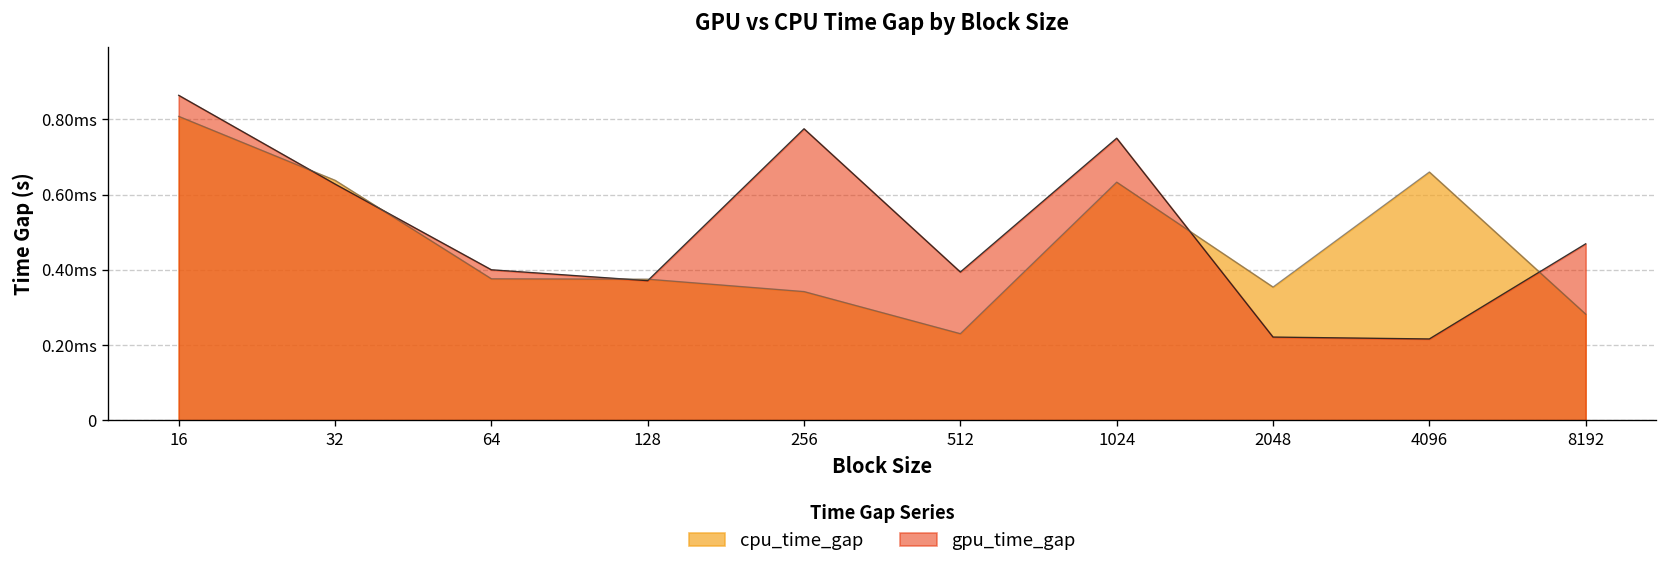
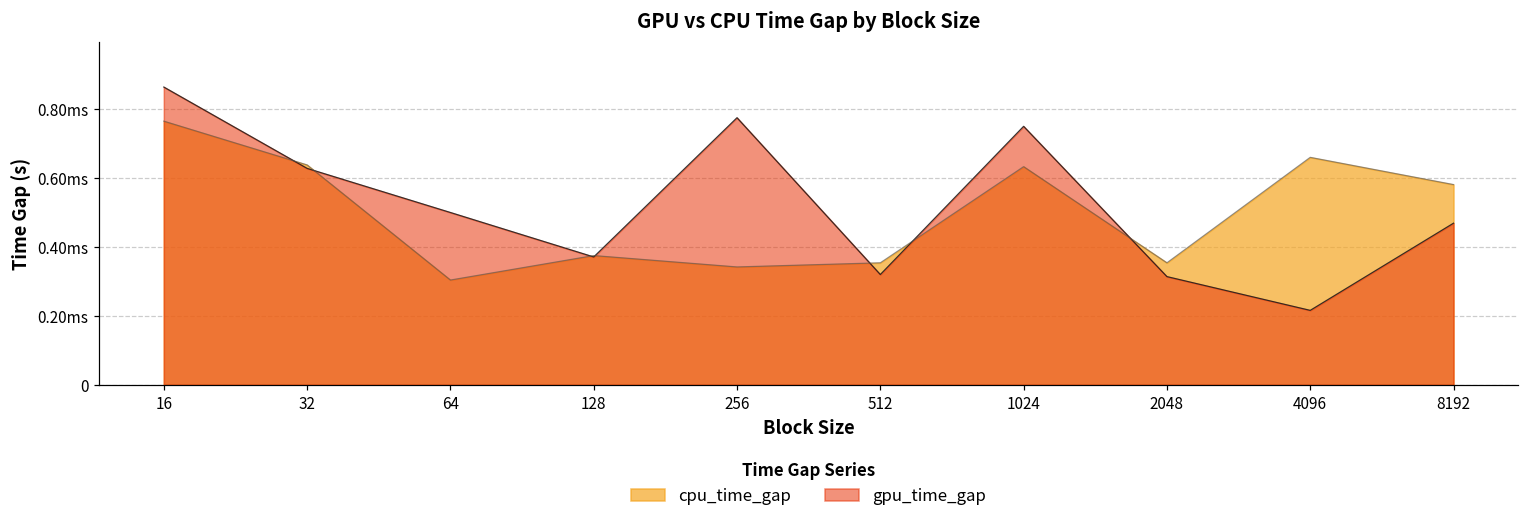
  {
    "cpu_time_gap": {
-     "16": "0.81ms",
+     "16": "0.76ms",
      "32": "0.64ms",
-     "64": "0.38ms",
+     "64": "0.30ms",
      "256": "0.34ms",
-     "512": "0.23ms",
+     "512": "0.35ms",
      "1024": "0.63ms",
      "2048": "0.35ms",
      "4096": "0.66ms",
-     "8192": "0.28ms"
+     "8192": "0.58ms"
    },
    "gpu_time_gap": {
      "16": "0.86ms",
      "32": "0.63ms",
-     "64": "0.40ms",
+     "64": "0.50ms",
      "256": "0.78ms",
-     "512": "0.39ms",
+     "512": "0.32ms",
      "1024": "0.75ms",
-     "2048": "0.22ms",
+     "2048": "0.31ms",
      "4096": "0.22ms",
      "8192": "0.47ms"
    }
  }
